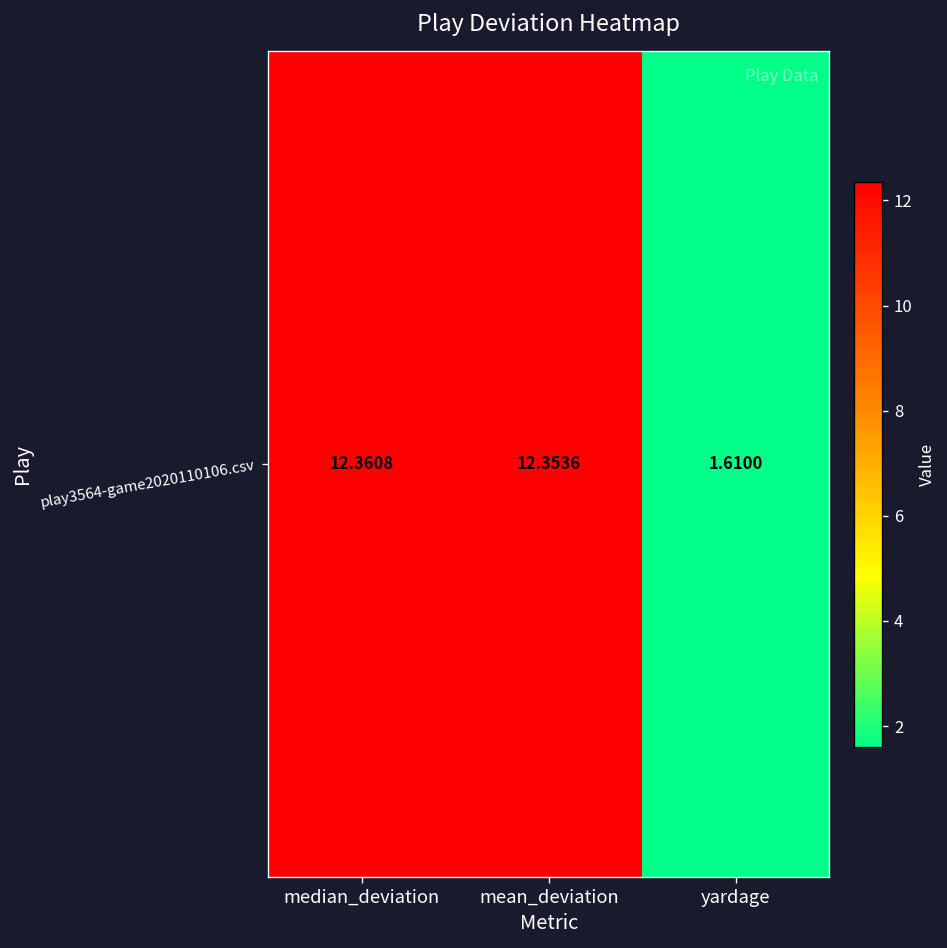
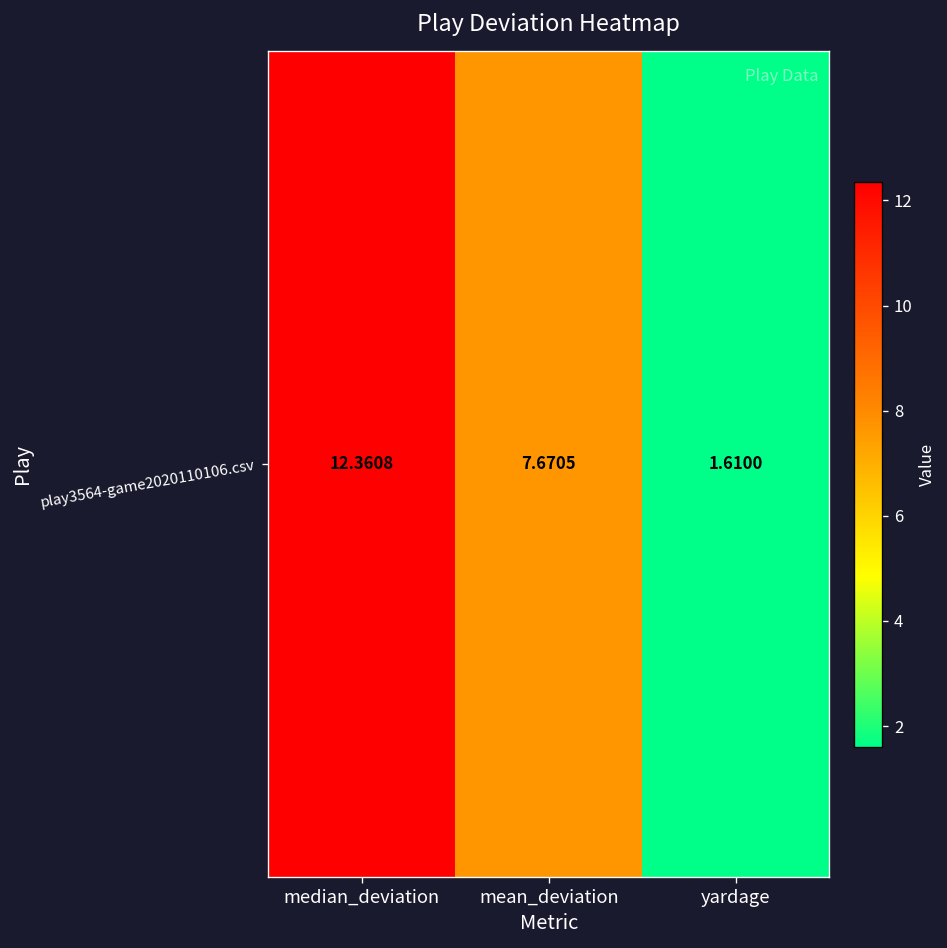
  {
    "play3564-game2020110106.csv": {
      "median_deviation": 12.3608,
-     "mean_deviation": 12.3536
+     "mean_deviation": 7.6705
    }
  }
